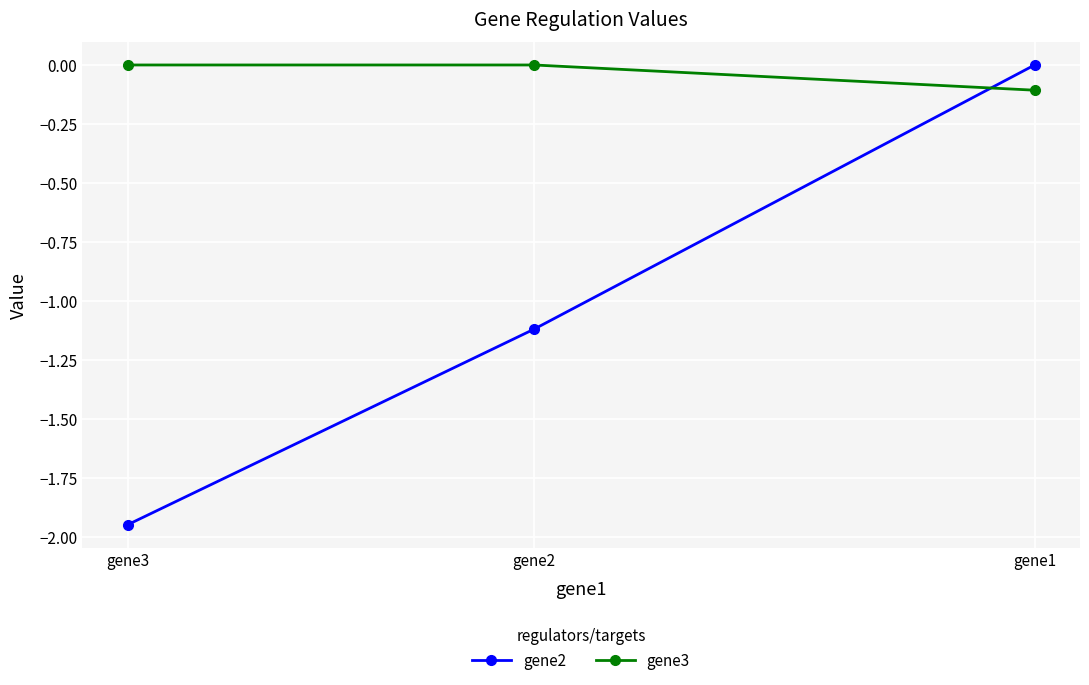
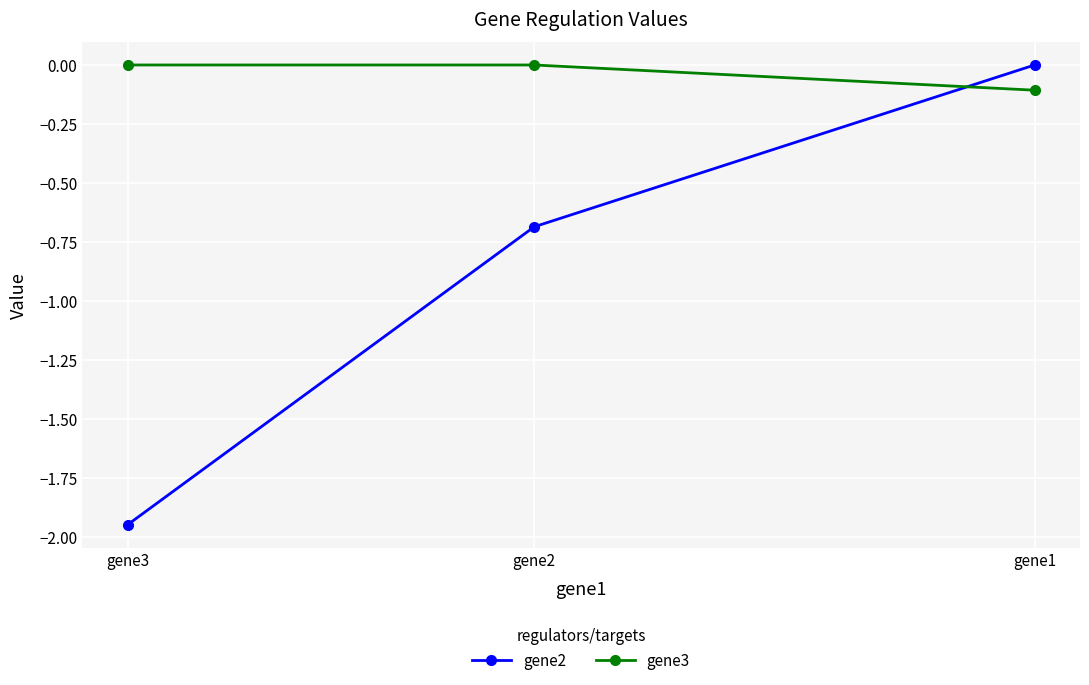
  {
    "gene2": {
      "gene3": -1.95,
-     "gene2": -1.12,
+     "gene2": -0.69,
      "gene1": 0.00
    },
    "gene3": {
      "gene3": 0.00,
      "gene2": 0.00,
      "gene1": -0.11
    }
  }
